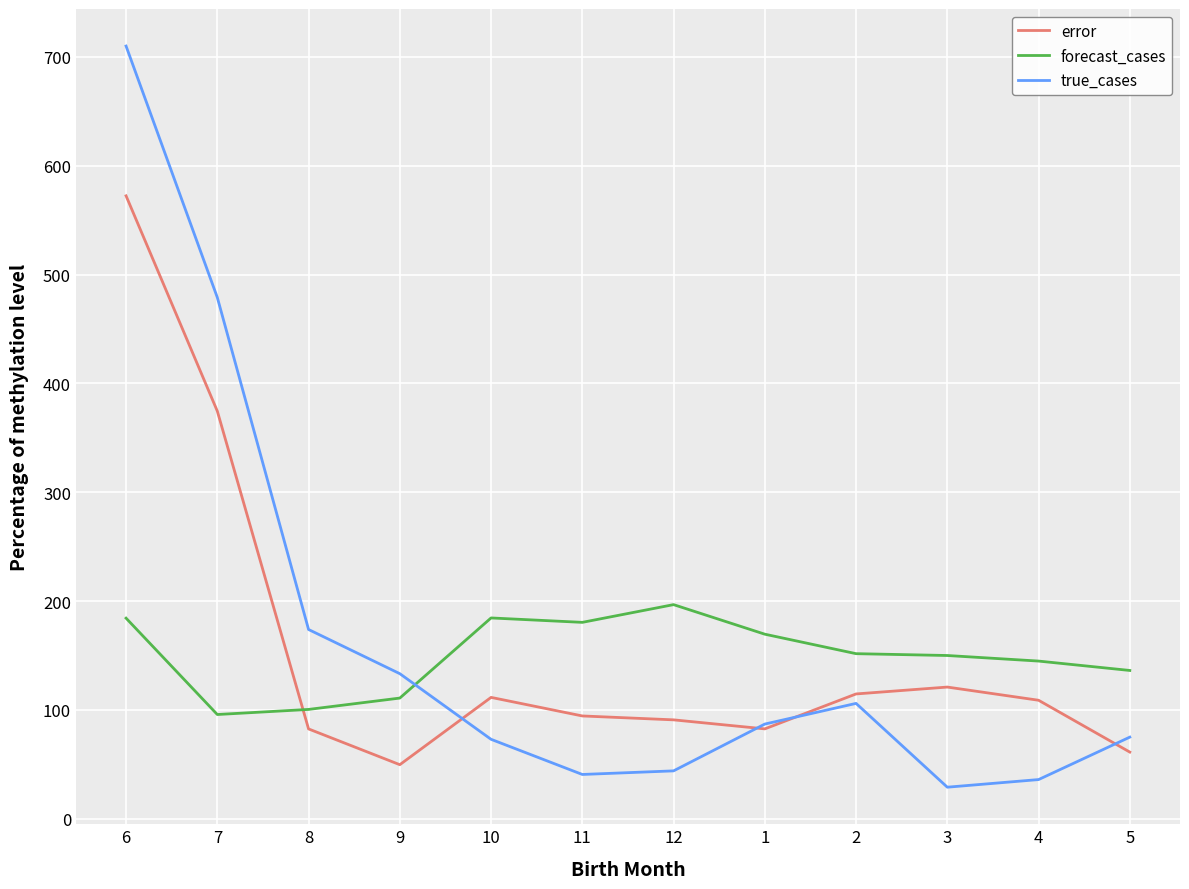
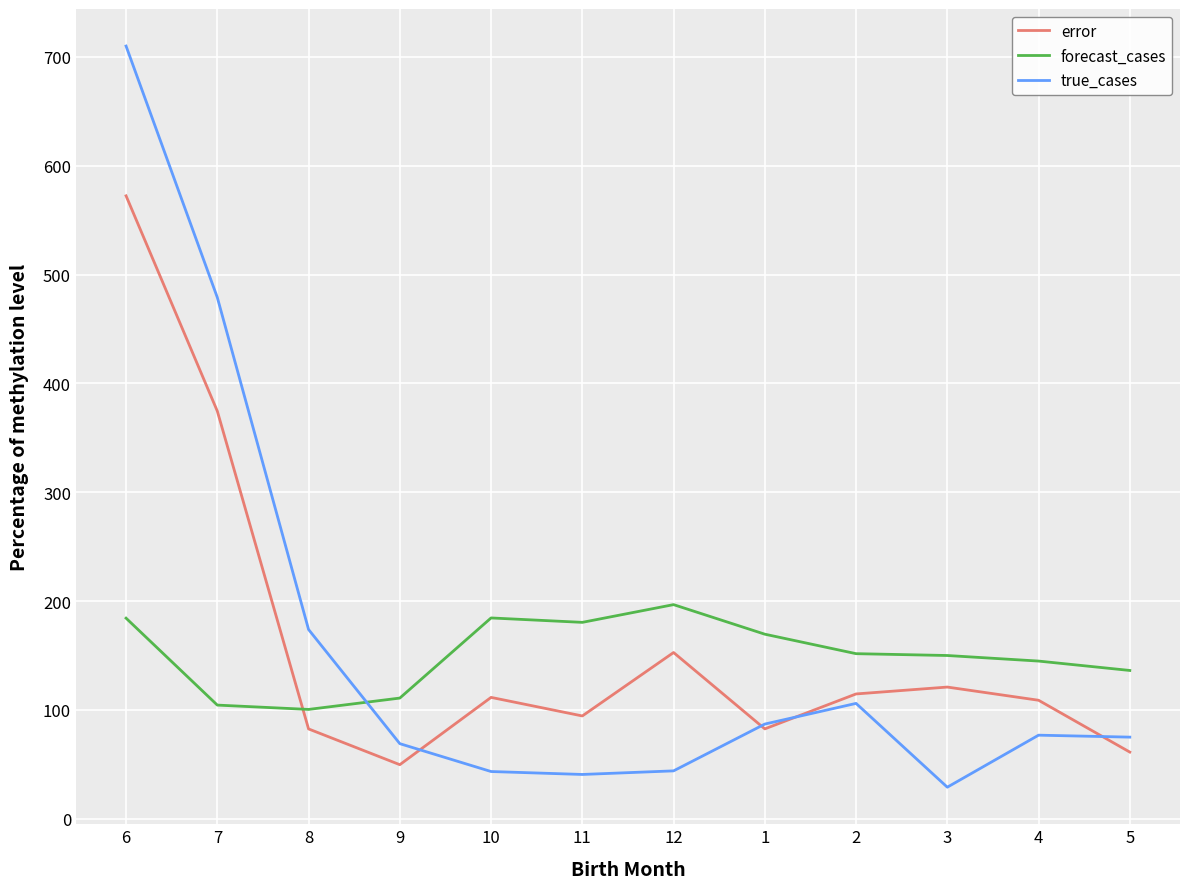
  {
    "error": {
      "6": 572,
      "7": 375,
      "8": 83,
      "9": 50,
      "10": 112,
      "11": 94,
-     "12": 91,
+     "12": 153,
      "1": 83,
      "2": 115,
      "3": 121,
      "4": 109,
      "5": 61
    },
    "forecast_cases": {
      "6": 184,
-     "7": 96,
+     "7": 104,
      "8": 100,
      "9": 111,
      "10": 185,
      "11": 180,
      "12": 197,
      "1": 170,
      "2": 152,
      "3": 150,
      "4": 145,
      "5": 136
    },
    "true_cases": {
      "6": 710,
      "7": 479,
      "8": 174,
-     "9": 133,
-     "10": 73,
+     "9": 69,
+     "10": 43,
      "11": 41,
      "12": 44,
      "1": 87,
      "2": 106,
      "3": 29,
-     "4": 36,
+     "4": 77,
      "5": 75
    }
  }
